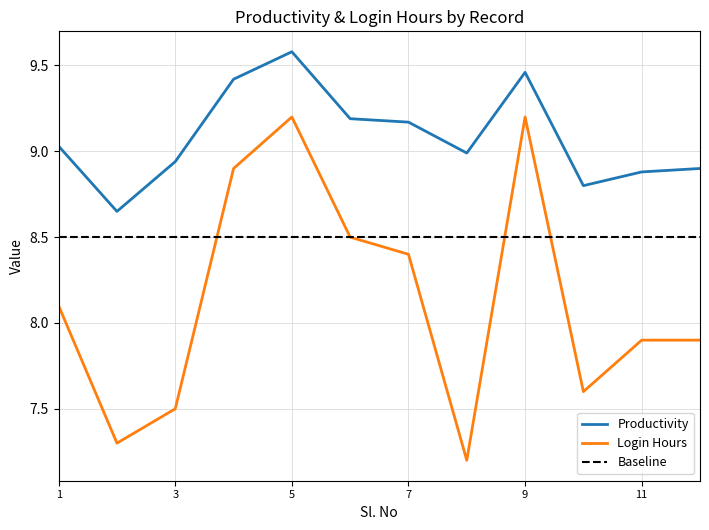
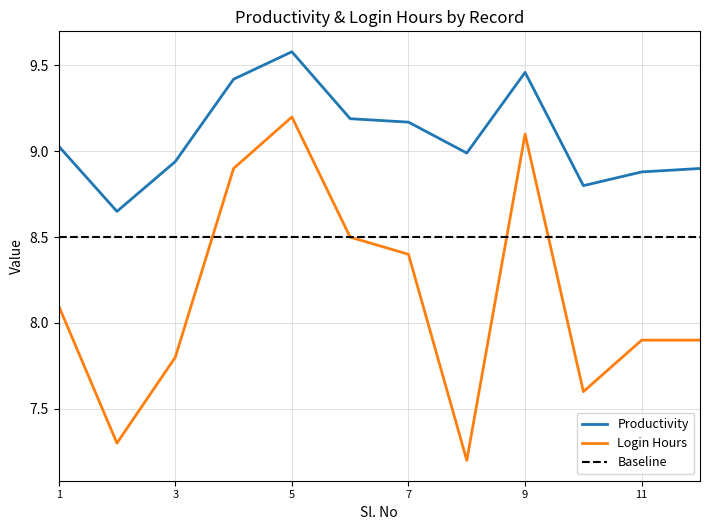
  {
    "Productivity": {
      "3": 8.94,
      "5": 9.58,
      "7": 9.17,
      "9": 9.46,
      "11": 8.88
    },
    "Login Hours": {
-     "3": 7.5,
+     "3": 7.8,
      "5": 9.2,
      "7": 8.4,
-     "9": 9.2,
+     "9": 9.1,
      "11": 7.9
    }
  }
